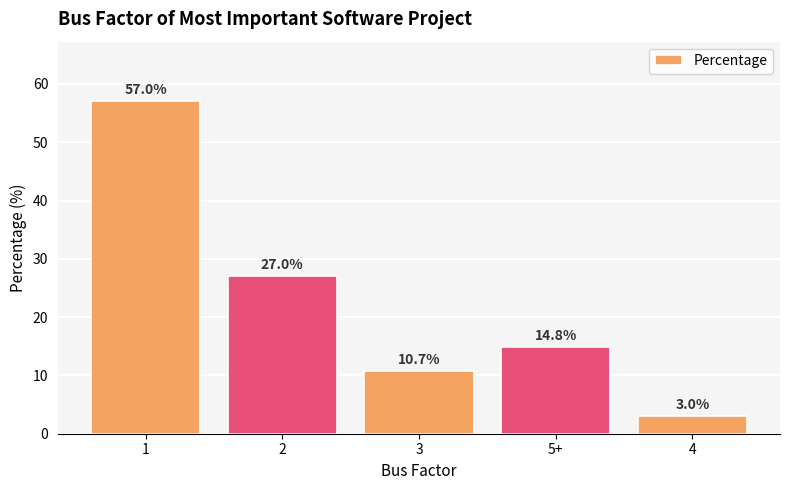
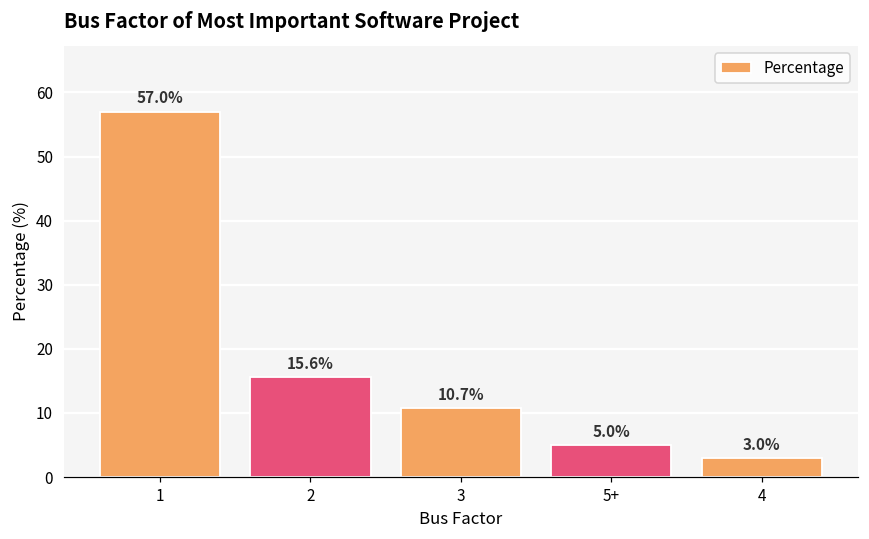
  {
    "1": "57.0%",
-   "2": "27.0%",
+   "2": "15.6%",
    "3": "10.7%",
-   "5+": "14.8%",
+   "5+": "5.0%",
    "4": "3.0%"
  }
